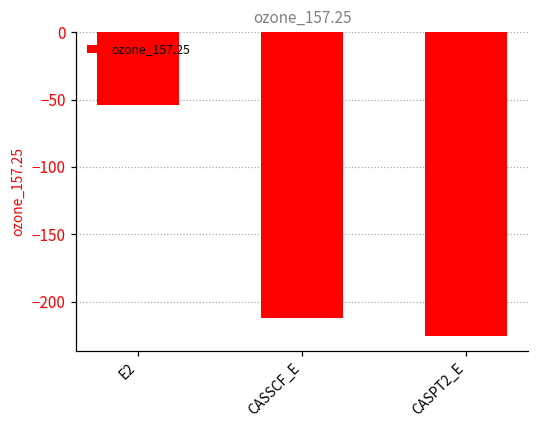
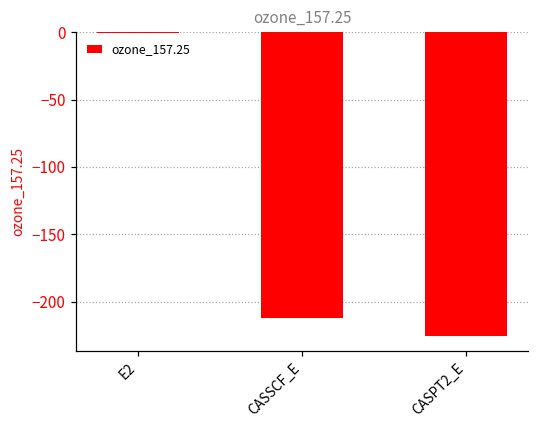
  {
-   "E2": -54,
+   "E2": -1,
    "CASSCF_E": -212,
    "CASPT2_E": -225
  }
